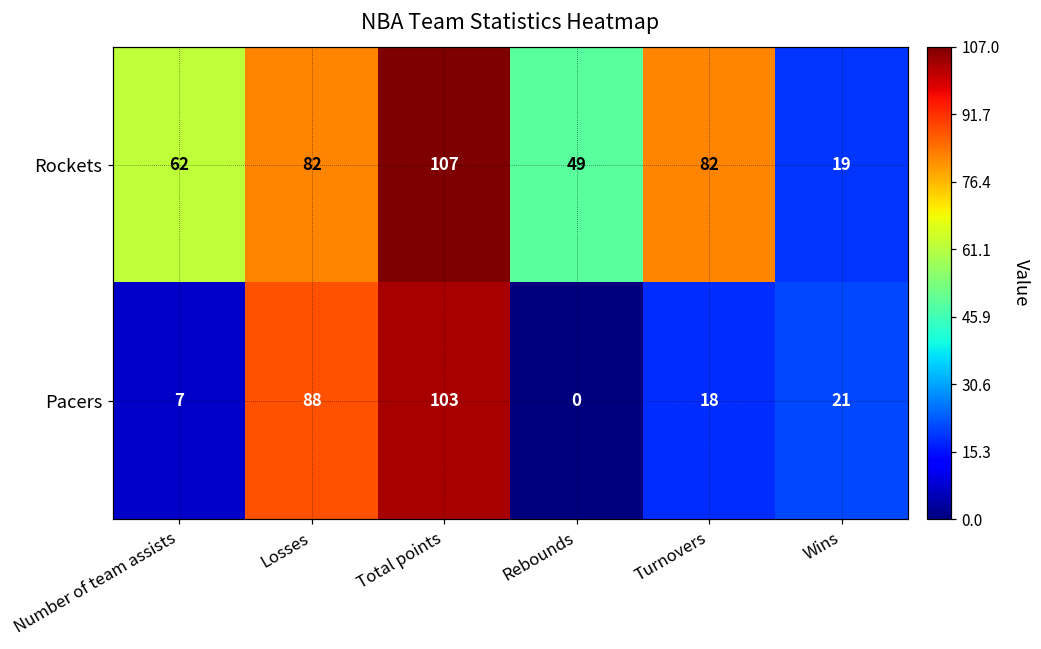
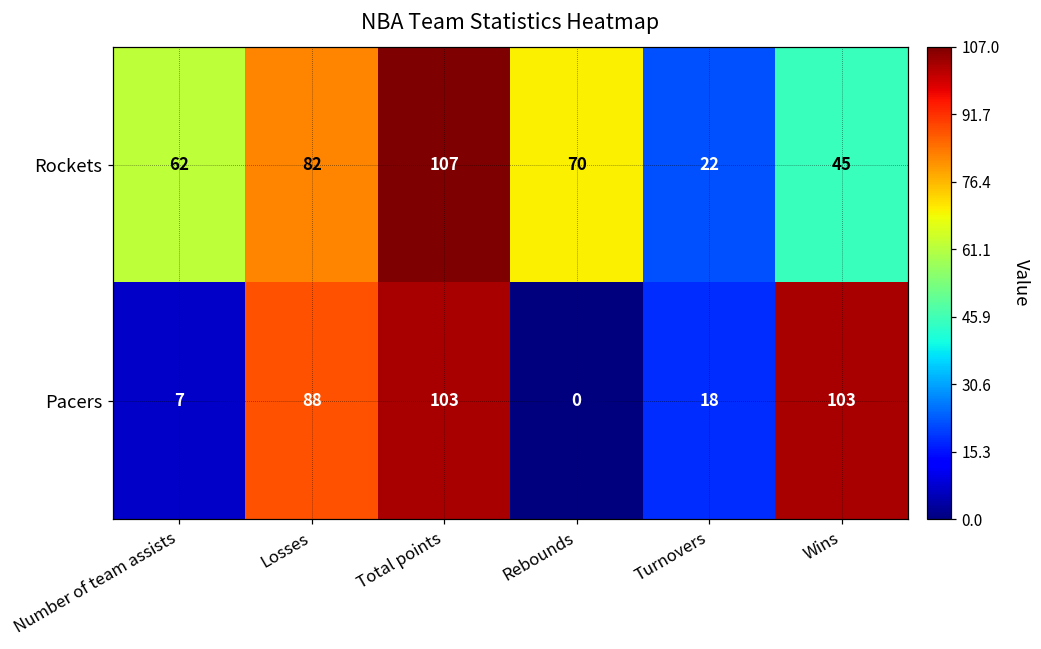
  {
    "Rockets": {
      "Number of team assists": 62,
      "Losses": 82,
      "Total points": 107,
-     "Rebounds": 49,
-     "Turnovers": 82,
-     "Wins": 19
+     "Rebounds": 70,
+     "Turnovers": 22,
+     "Wins": 45
    },
    "Pacers": {
      "Number of team assists": 7,
      "Losses": 88,
      "Total points": 103,
      "Rebounds": 0,
      "Turnovers": 18,
-     "Wins": 21
+     "Wins": 103
    }
  }
